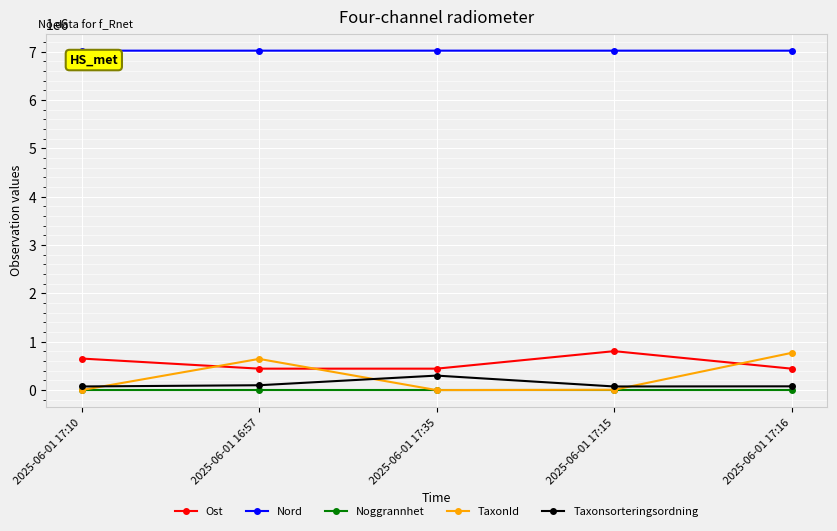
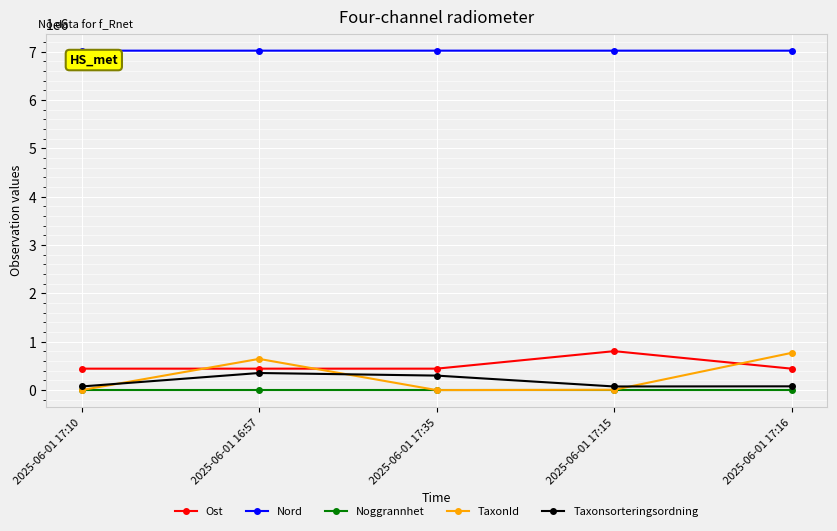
  {
    "Ost": {
-     "2025-06-01 17:10": 700000,
+     "2025-06-01 17:10": 400000,
      "2025-06-01 16:57": 400000,
      "2025-06-01 17:35": 400000,
      "2025-06-01 17:15": 800000,
      "2025-06-01 17:16": 400000
    },
    "Nord": {
      "2025-06-01 16:57": 7000000,
      "2025-06-01 17:35": 7000000,
      "2025-06-01 17:15": 7000000,
      "2025-06-01 17:16": 7000000
    },
    "Noggrannhet": {
      "2025-06-01 16:57": 0,
      "2025-06-01 17:16": 0
    },
    "TaxonId": {
      "2025-06-01 16:57": 600000,
      "2025-06-01 17:16": 800000
    },
    "Taxonsorteringsordning": {
      "2025-06-01 17:10": 100000,
-     "2025-06-01 16:57": 100000,
+     "2025-06-01 16:57": 400000,
      "2025-06-01 17:35": 300000,
      "2025-06-01 17:15": 100000,
      "2025-06-01 17:16": 100000
    }
  }
